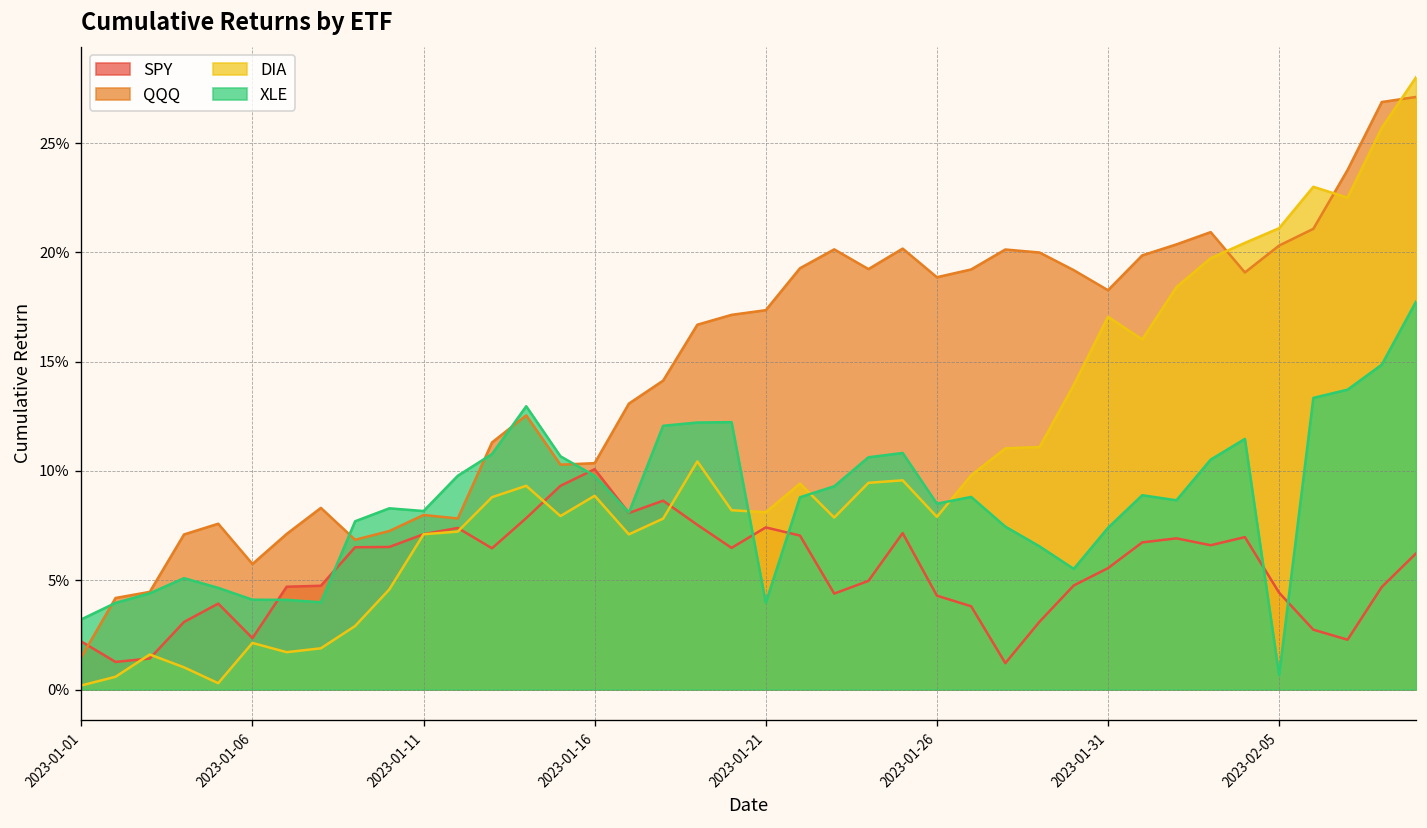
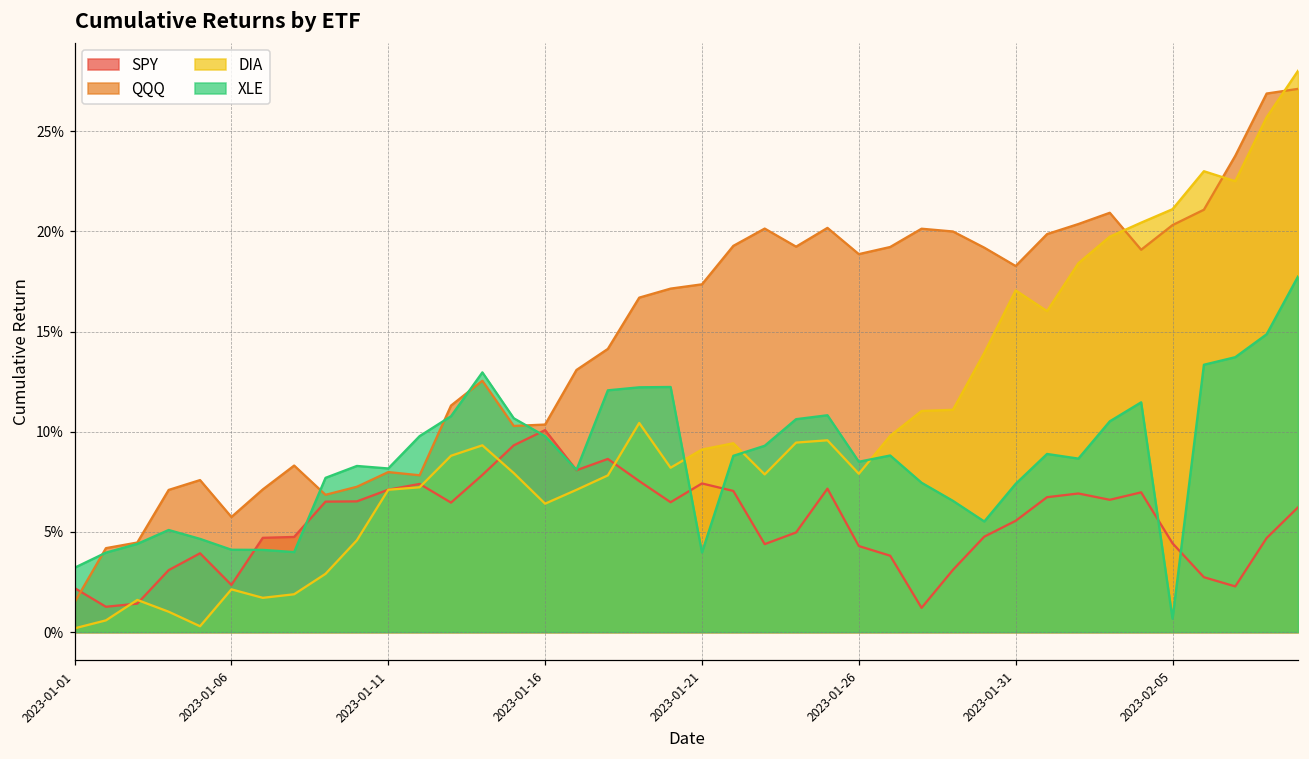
  {
    "DIA": {
      "2023-01-01": "0.2%",
      "2023-01-06": "2.1%",
-     "2023-01-16": "8.9%",
-     "2023-01-21": "8.1%",
+     "2023-01-16": "6.4%",
+     "2023-01-21": "9.1%",
      "2023-01-26": "7.9%",
      "2023-01-31": "17.1%",
      "2023-02-05": "21.1%"
    },
    "XLE": {
      "2023-01-01": "3.2%",
      "2023-01-06": "4.1%",
      "2023-01-11": "8.2%",
      "2023-01-16": "9.8%",
      "2023-01-21": "4.0%",
      "2023-01-26": "8.5%",
      "2023-01-31": "7.4%",
      "2023-02-05": "0.7%"
    }
  }
